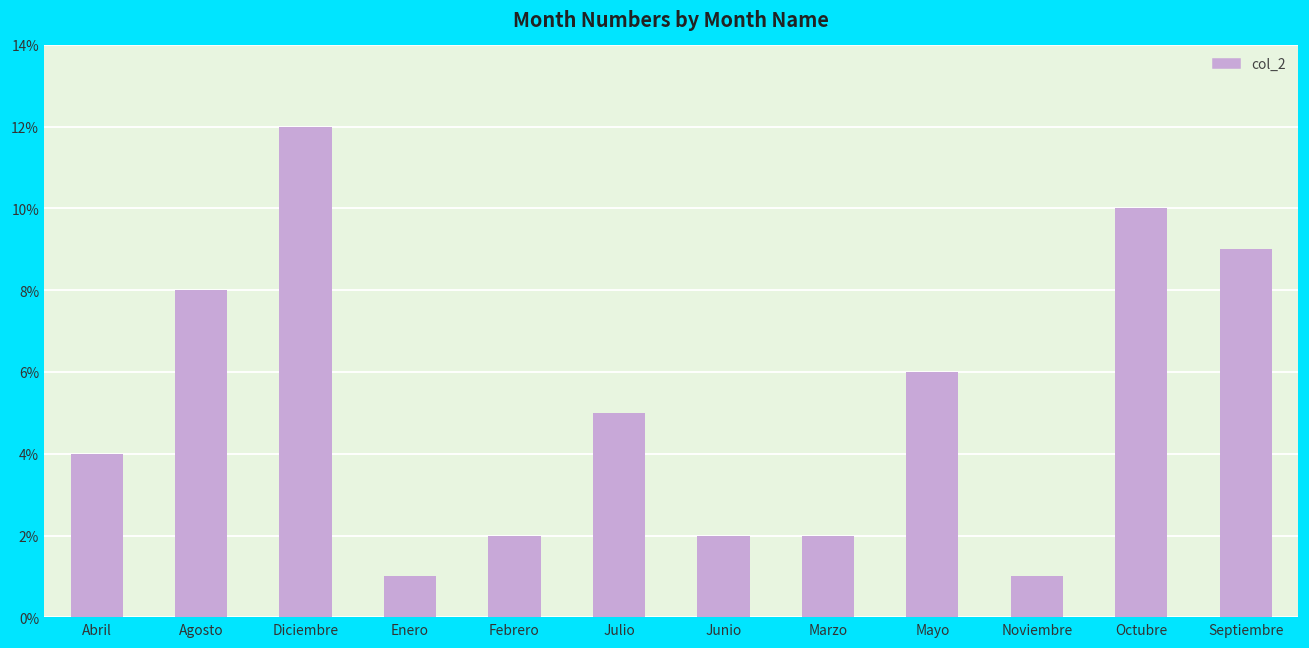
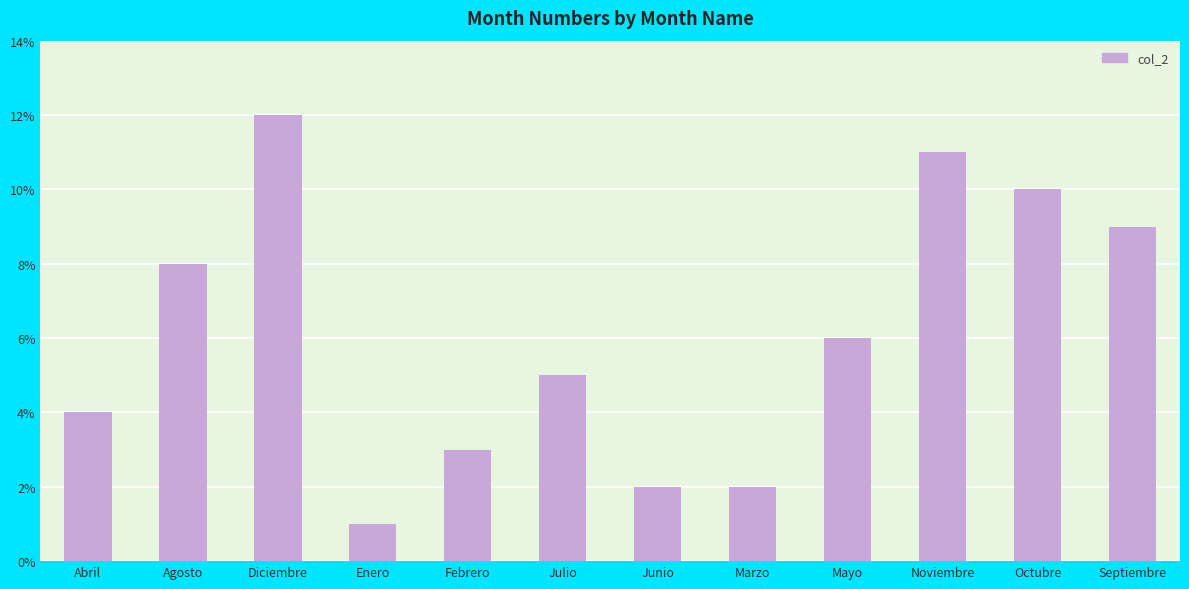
  {
    "Abril": "4%",
    "Agosto": "8%",
    "Diciembre": "12%",
    "Enero": "1%",
-   "Febrero": "2%",
+   "Febrero": "3%",
    "Julio": "5%",
    "Junio": "2%",
    "Marzo": "2%",
    "Mayo": "6%",
-   "Noviembre": "1%",
+   "Noviembre": "11%",
    "Octubre": "10%",
    "Septiembre": "9%"
  }
